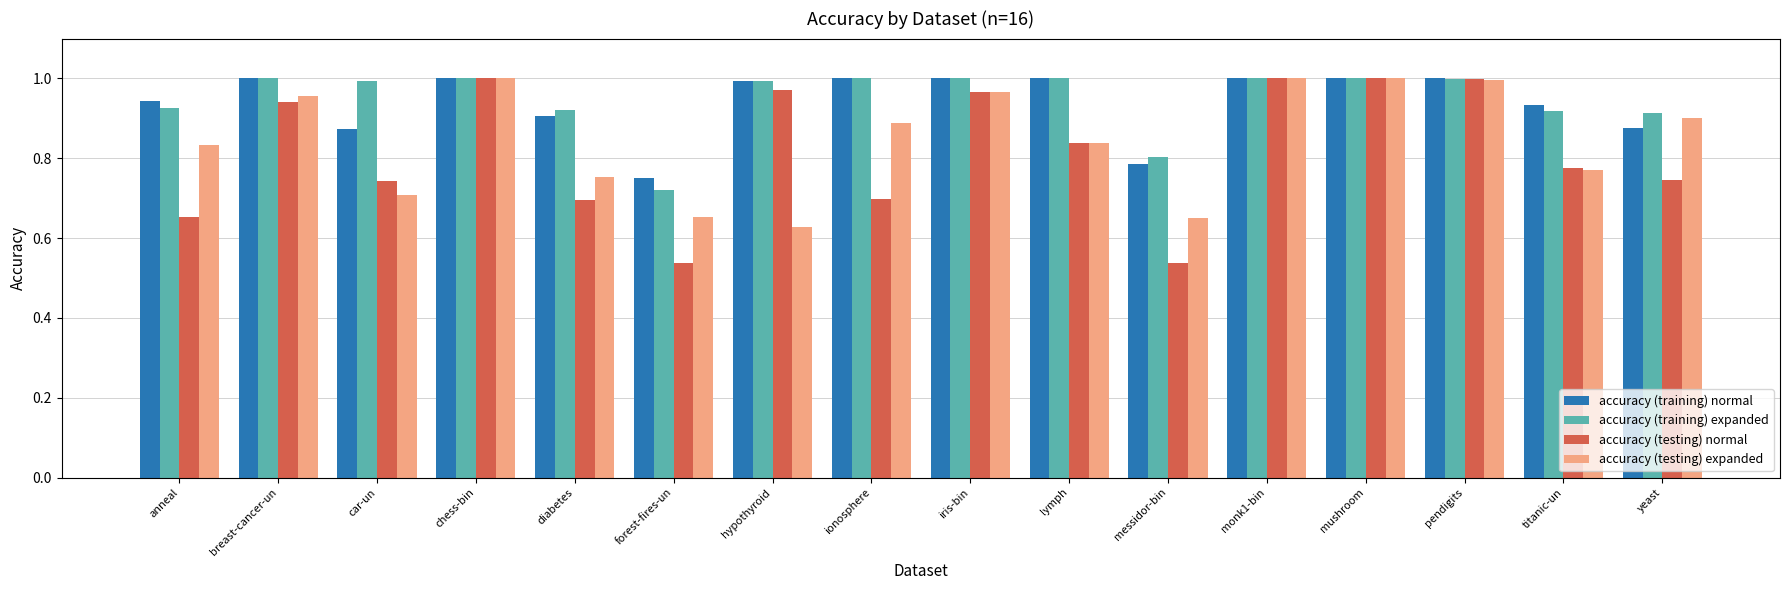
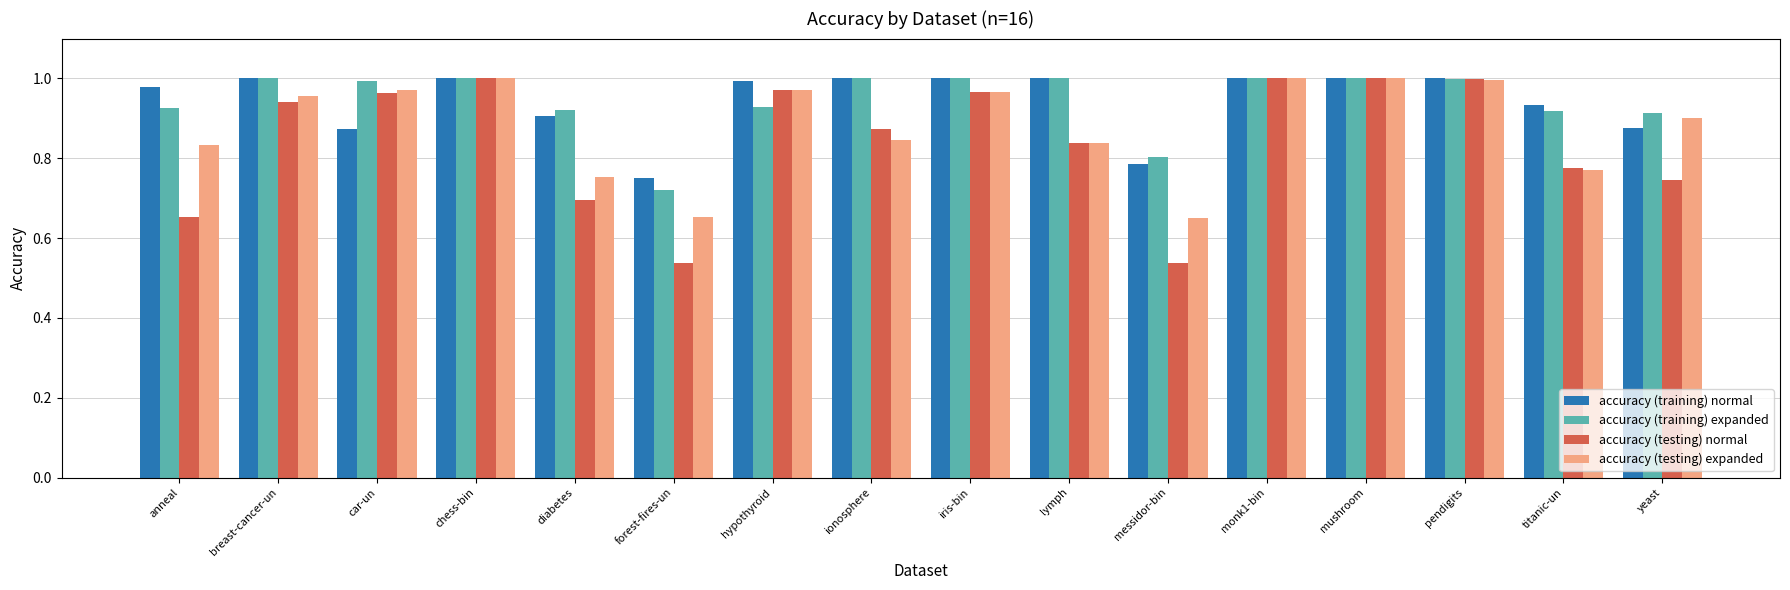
  {
    "accuracy (training) normal": {
-     "anneal": 0.94,
+     "anneal": 0.98,
      "breast-cancer-un": 1.00,
      "car-un": 0.87,
      "chess-bin": 1.00,
      "diabetes": 0.91,
      "forest-fires-un": 0.75,
      "hypothyroid": 0.99,
      "ionosphere": 1.00,
      "iris-bin": 1.00,
      "lymph": 1.00,
      "messidor-bin": 0.79,
      "monk1-bin": 1.00,
      "mushroom": 1.00,
      "pendigits": 1.00,
      "titanic-un": 0.93,
      "yeast": 0.88
    },
    "accuracy (training) expanded": {
      "anneal": 0.93,
      "breast-cancer-un": 1.00,
      "car-un": 0.99,
      "chess-bin": 1.00,
      "diabetes": 0.92,
      "forest-fires-un": 0.72,
-     "hypothyroid": 0.99,
+     "hypothyroid": 0.93,
      "ionosphere": 1.00,
      "iris-bin": 1.00,
      "lymph": 1.00,
      "messidor-bin": 0.80,
      "monk1-bin": 1.00,
      "mushroom": 1.00,
      "pendigits": 1.00,
      "titanic-un": 0.92,
      "yeast": 0.91
    },
    "accuracy (testing) normal": {
      "anneal": 0.65,
      "breast-cancer-un": 0.94,
-     "car-un": 0.74,
+     "car-un": 0.96,
      "chess-bin": 1.00,
      "diabetes": 0.69,
      "forest-fires-un": 0.54,
      "hypothyroid": 0.97,
-     "ionosphere": 0.70,
+     "ionosphere": 0.87,
      "iris-bin": 0.97,
      "lymph": 0.84,
      "messidor-bin": 0.54,
      "monk1-bin": 1.00,
      "mushroom": 1.00,
      "pendigits": 1.00,
      "titanic-un": 0.78,
      "yeast": 0.74
    },
    "accuracy (testing) expanded": {
      "anneal": 0.83,
      "breast-cancer-un": 0.96,
-     "car-un": 0.71,
+     "car-un": 0.97,
      "chess-bin": 1.00,
      "diabetes": 0.75,
      "forest-fires-un": 0.65,
-     "hypothyroid": 0.63,
-     "ionosphere": 0.89,
+     "hypothyroid": 0.97,
+     "ionosphere": 0.85,
      "iris-bin": 0.97,
      "lymph": 0.84,
      "messidor-bin": 0.65,
      "monk1-bin": 1.00,
      "mushroom": 1.00,
      "pendigits": 1.00,
      "titanic-un": 0.77,
      "yeast": 0.90
    }
  }
